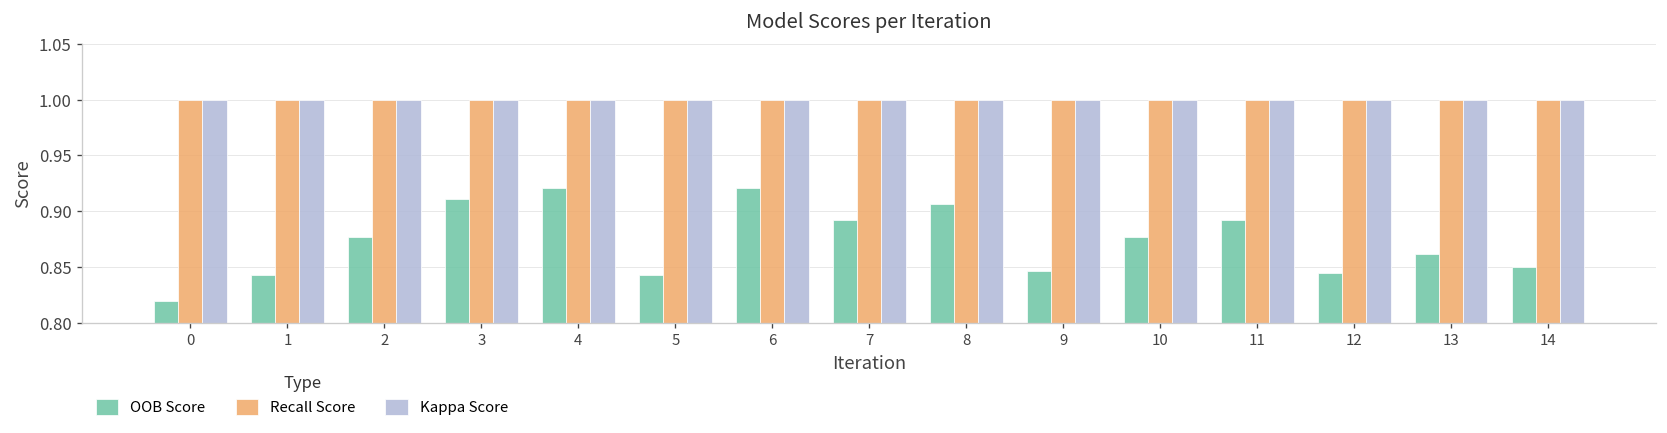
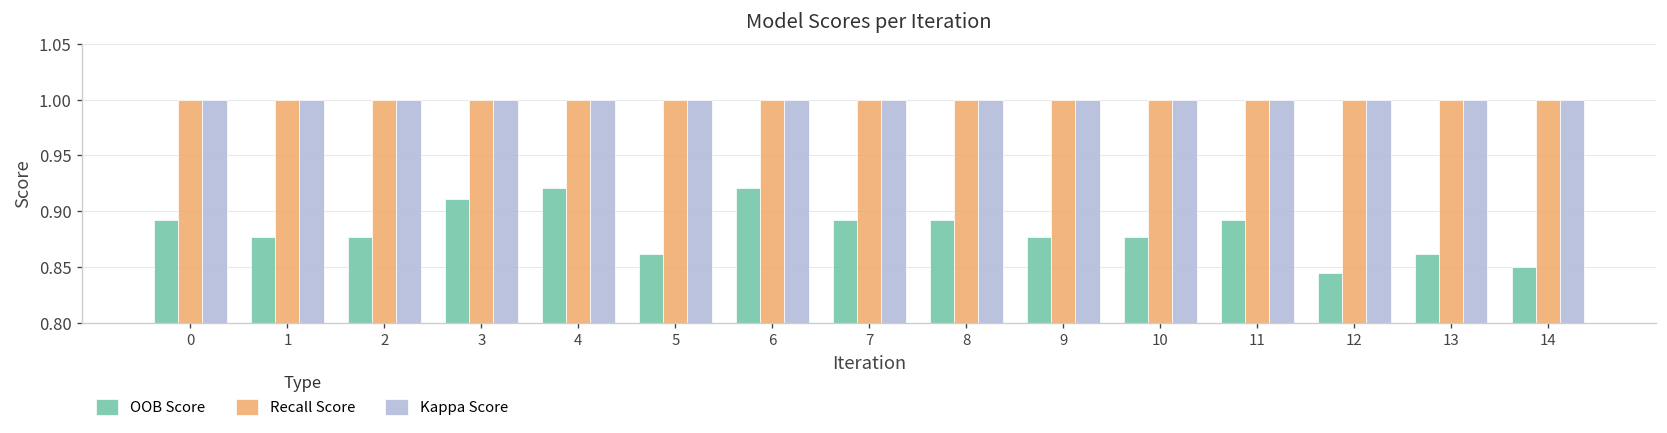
  {
    "OOB Score": {
-     "0": 0.82,
-     "1": 0.84,
+     "0": 0.89,
+     "1": 0.88,
      "2": 0.88,
      "3": 0.91,
      "4": 0.92,
-     "5": 0.84,
+     "5": 0.86,
      "6": 0.92,
      "7": 0.89,
-     "8": 0.91,
-     "9": 0.85,
+     "8": 0.89,
+     "9": 0.88,
      "10": 0.88,
      "11": 0.89,
      "12": 0.84,
      "13": 0.86,
      "14": 0.85
    },
    "Recall Score": {
      "0": 1.00,
      "1": 1.00,
      "2": 1.00,
      "3": 1.00,
      "4": 1.00,
      "5": 1.00,
      "6": 1.00,
      "7": 1.00,
      "8": 1.00,
      "9": 1.00,
      "10": 1.00,
      "11": 1.00,
      "12": 1.00,
      "13": 1.00,
      "14": 1.00
    },
    "Kappa Score": {
      "0": 1.00,
      "1": 1.00,
      "2": 1.00,
      "3": 1.00,
      "4": 1.00,
      "5": 1.00,
      "6": 1.00,
      "7": 1.00,
      "8": 1.00,
      "9": 1.00,
      "10": 1.00,
      "11": 1.00,
      "12": 1.00,
      "13": 1.00,
      "14": 1.00
    }
  }
